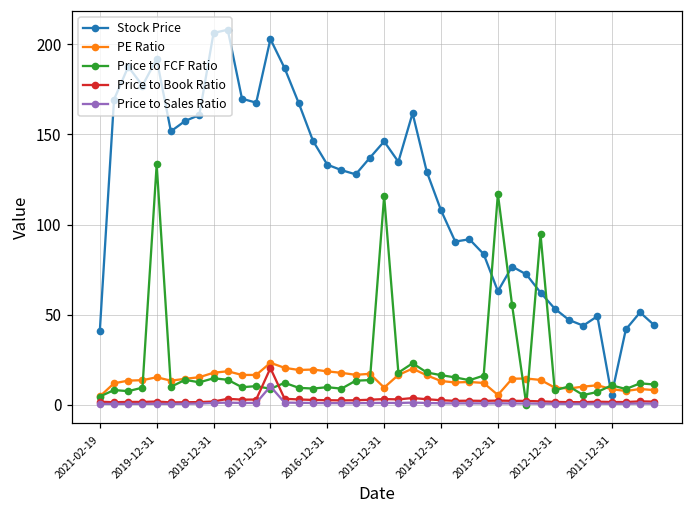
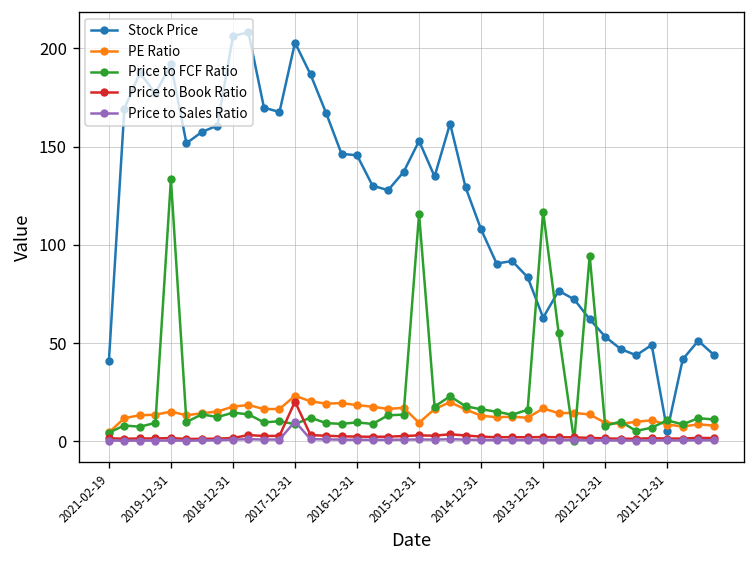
  {
    "Stock Price": {
      "2021-02-19": 41,
      "2017-12-31": 203,
-     "2016-12-31": 133,
-     "2015-12-31": 146,
+     "2016-12-31": 146,
+     "2015-12-31": 153,
      "2014-12-31": 108,
      "2013-12-31": 63,
      "2012-12-31": 53,
      "2011-12-31": 5
    },
    "PE Ratio": {
      "2019-12-31": 15,
      "2018-12-31": 18,
      "2017-12-31": 23,
      "2016-12-31": 19,
      "2015-12-31": 10,
      "2014-12-31": 13,
-     "2013-12-31": 5,
+     "2013-12-31": 17,
      "2012-12-31": 10,
      "2011-12-31": 9
    },
    "Price to FCF Ratio": {
      "2019-12-31": 133,
      "2018-12-31": 15,
      "2016-12-31": 10,
      "2015-12-31": 116,
      "2014-12-31": 16,
      "2013-12-31": 117,
      "2012-12-31": 8,
      "2011-12-31": 11
    },
    "Price to Book Ratio": {
      "2017-12-31": 20,
      "2016-12-31": 2,
      "2015-12-31": 3,
      "2014-12-31": 2
    },
    "Price to Sales Ratio": {
      "2016-12-31": 1,
      "2015-12-31": 1,
      "2014-12-31": 1
    }
  }
